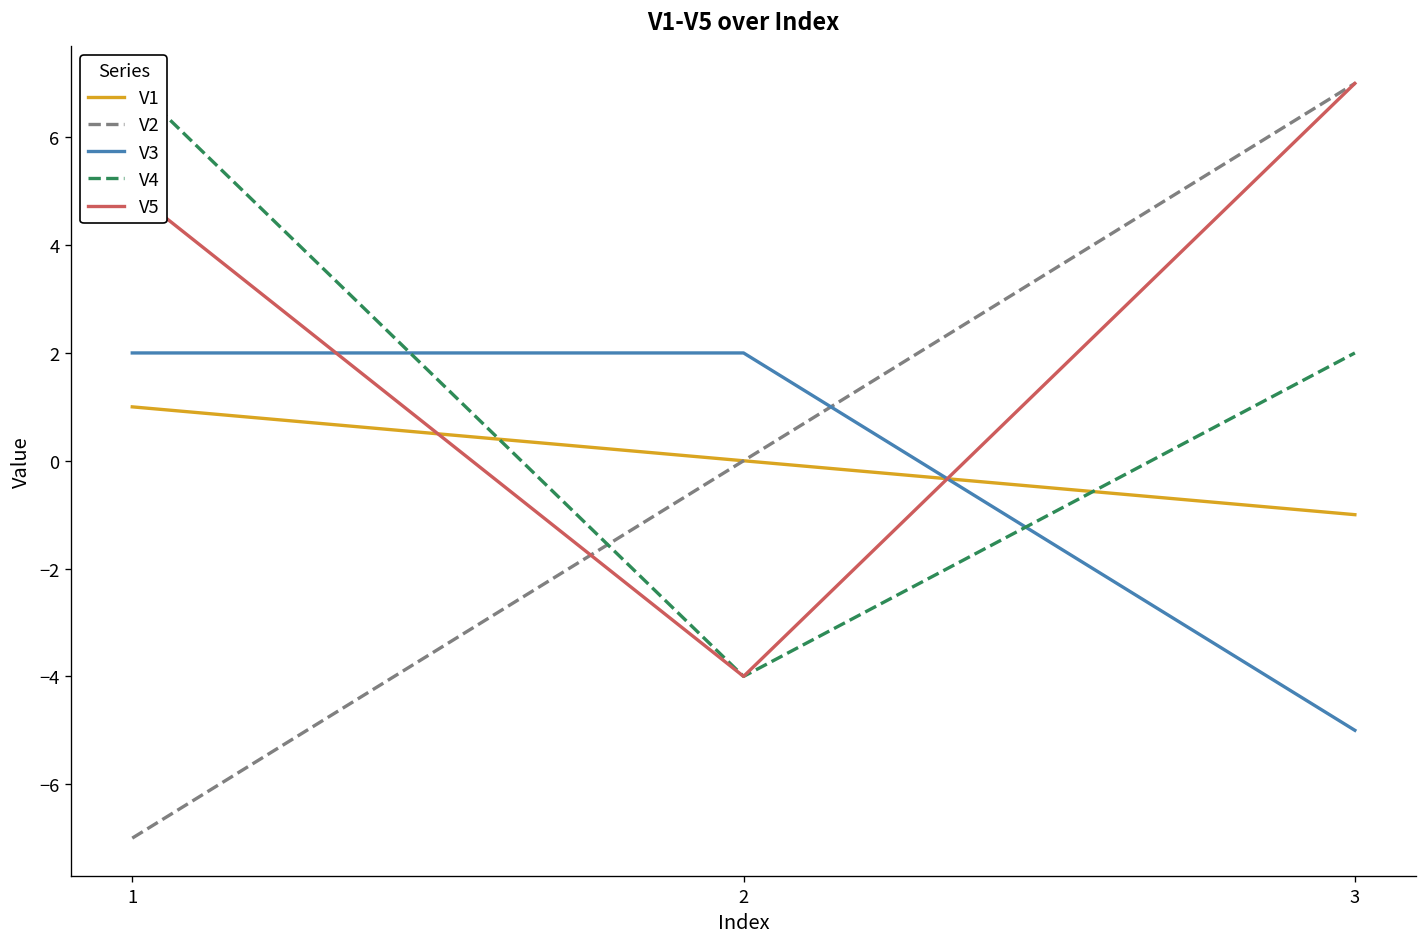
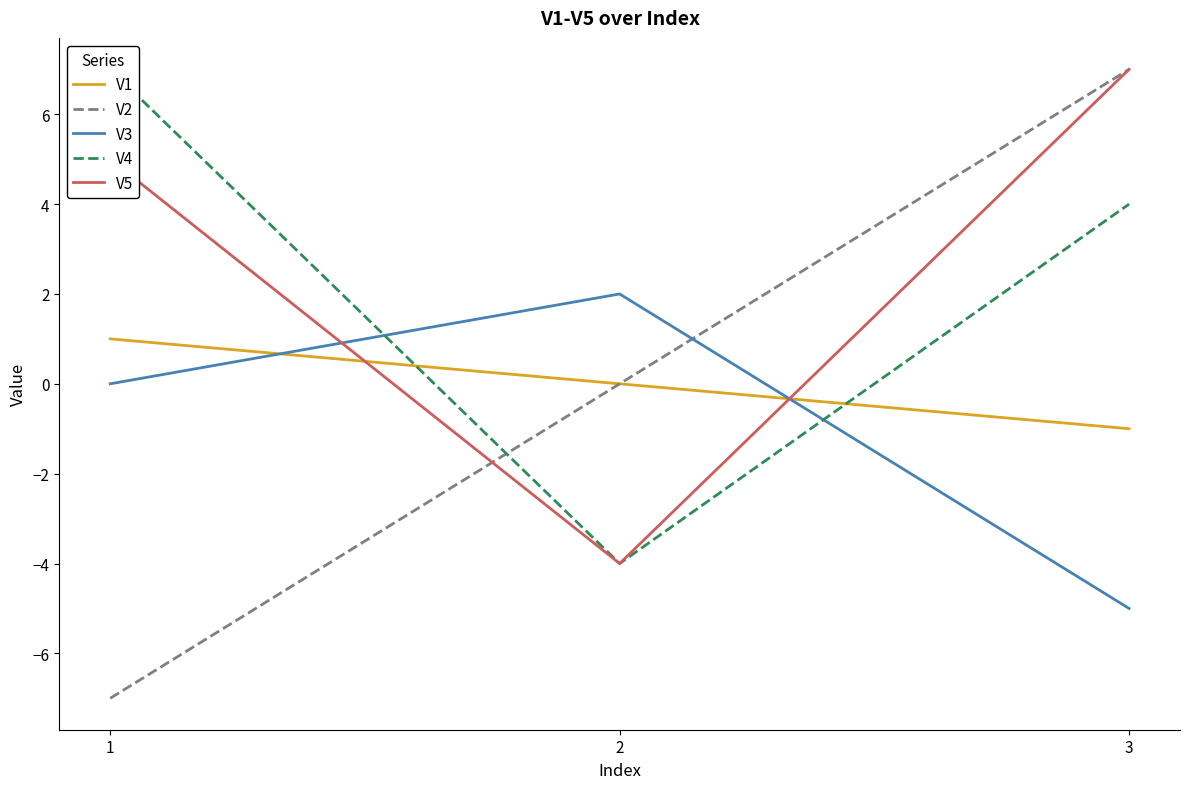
  {
    "V1": {
      "1": 1,
      "3": -1
    },
    "V2": {
      "1": -7
    },
    "V3": {
-     "1": 2,
+     "1": 0,
      "2": 2,
      "3": -5
    },
    "V4": {
-     "3": 2
+     "3": 4
    }
  }
